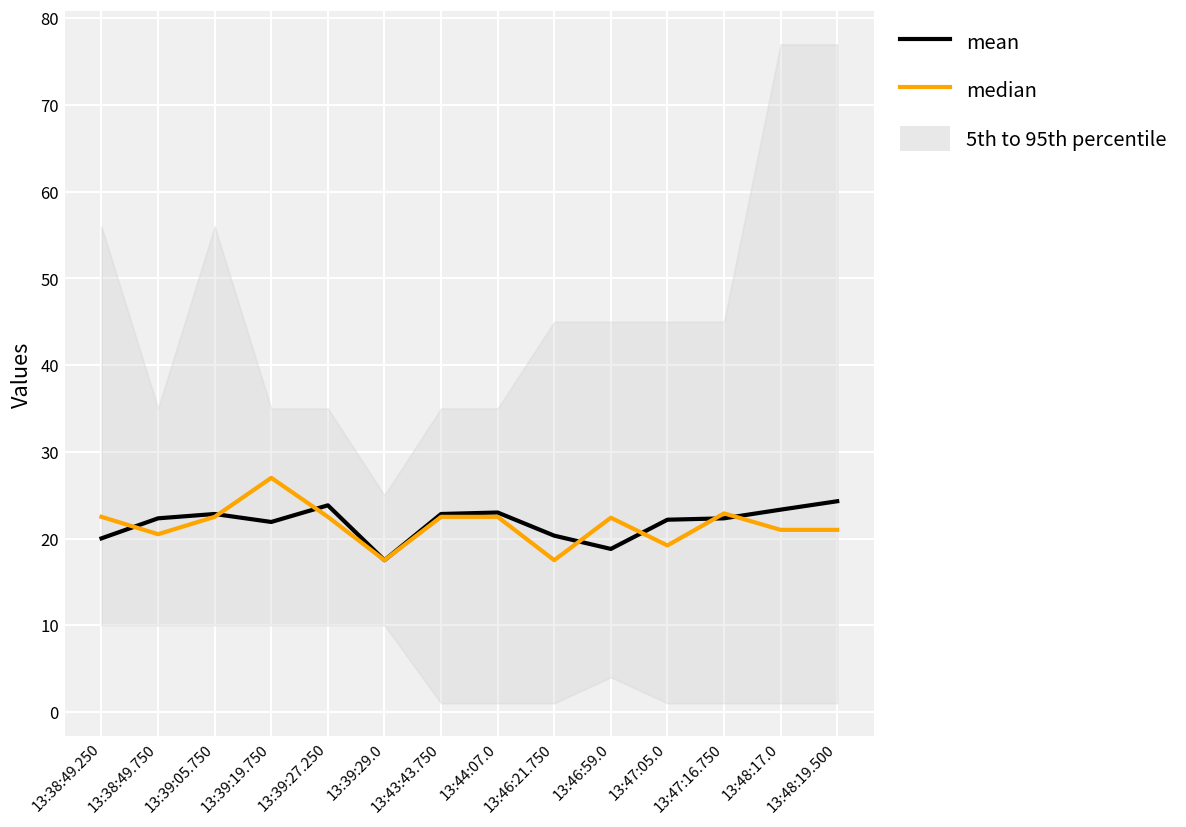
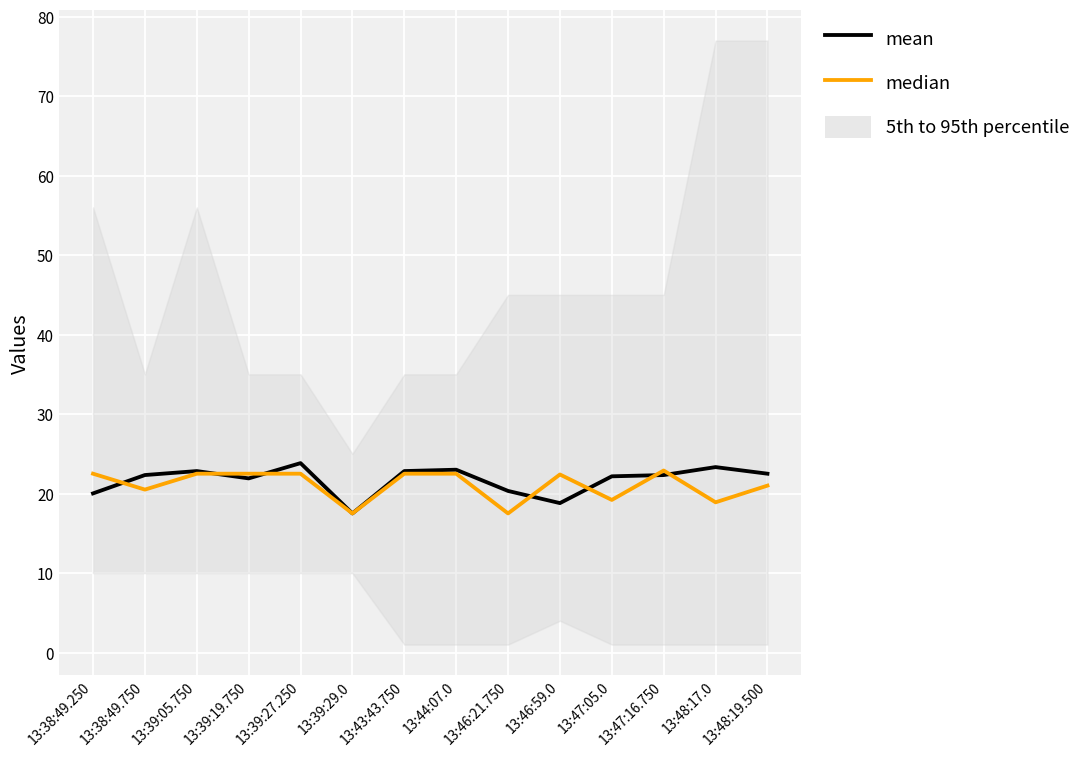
  {
    "mean": {
      "13:38:49.250": 20,
      "13:38:49.750": 22,
      "13:39:19.750": 22,
      "13:39:27.250": 24,
      "13:44:07.0": 23,
      "13:46:21.750": 20,
      "13:46:59.0": 19,
      "13:47:05.0": 22,
      "13:47:16.750": 22,
      "13:48:17.0": 23,
-     "13:48:19.500": 24
+     "13:48:19.500": 23
    },
    "median": {
      "13:38:49.250": 23,
      "13:38:49.750": 21,
-     "13:39:19.750": 27,
+     "13:39:19.750": 23,
      "13:39:27.250": 23,
      "13:44:07.0": 23,
      "13:46:21.750": 18,
      "13:46:59.0": 22,
      "13:47:05.0": 19,
      "13:47:16.750": 23,
-     "13:48:17.0": 21,
+     "13:48:17.0": 19,
      "13:48:19.500": 21
    }
  }
